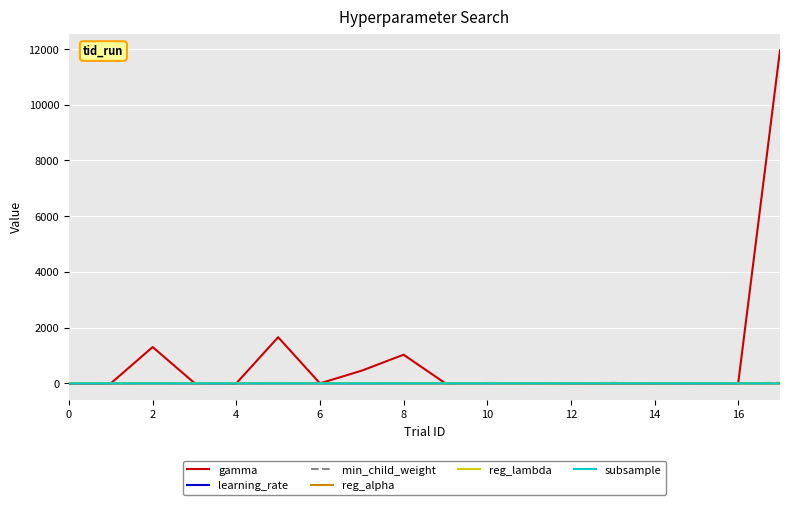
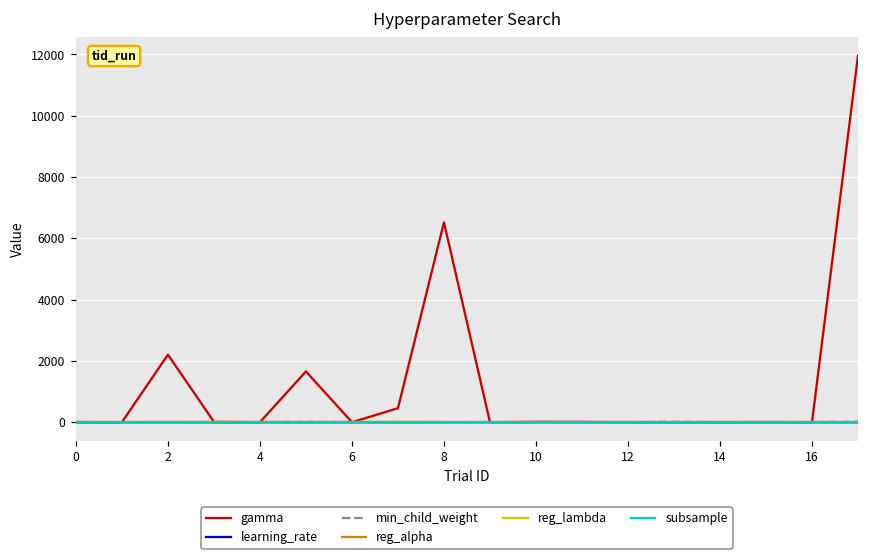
  {
    "gamma": {
-     "2": 1300,
-     "8": 1000
+     "2": 2200,
+     "8": 6500
    }
  }
